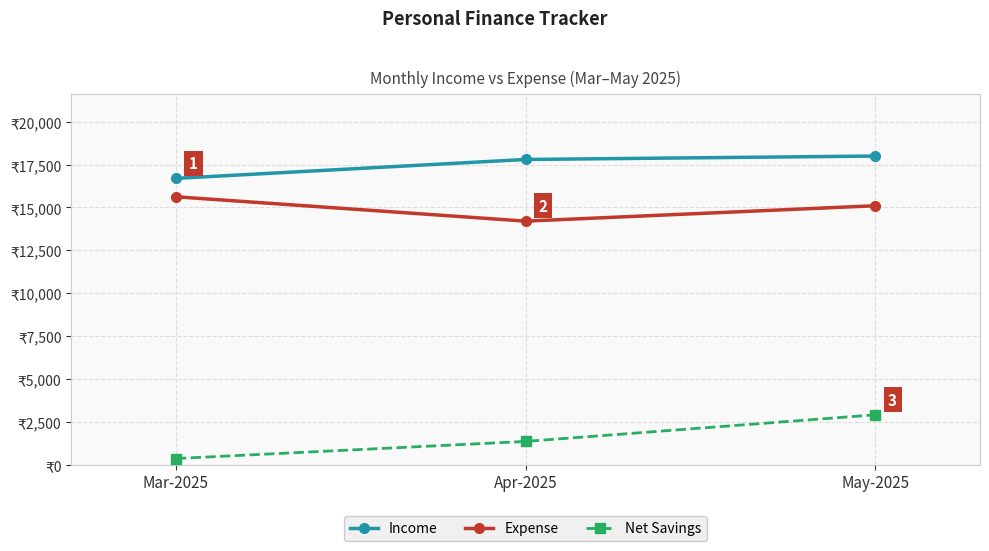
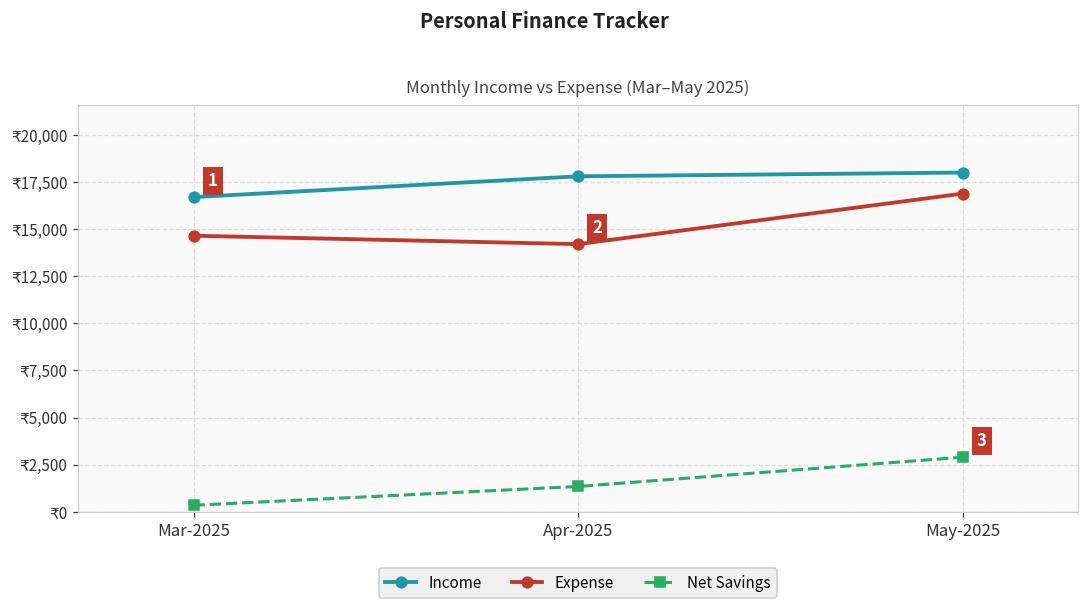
  {
    "Income": {
      "Apr-2025": "₹17,800",
      "May-2025": "₹18,000"
    },
    "Expense": {
-     "Mar-2025": "₹15,600",
-     "May-2025": "₹15,100"
+     "Mar-2025": "₹14,700",
+     "May-2025": "₹16,900"
    },
    "Net Savings": {
      "Mar-2025": "₹400",
      "Apr-2025": "₹1,300"
    }
  }
